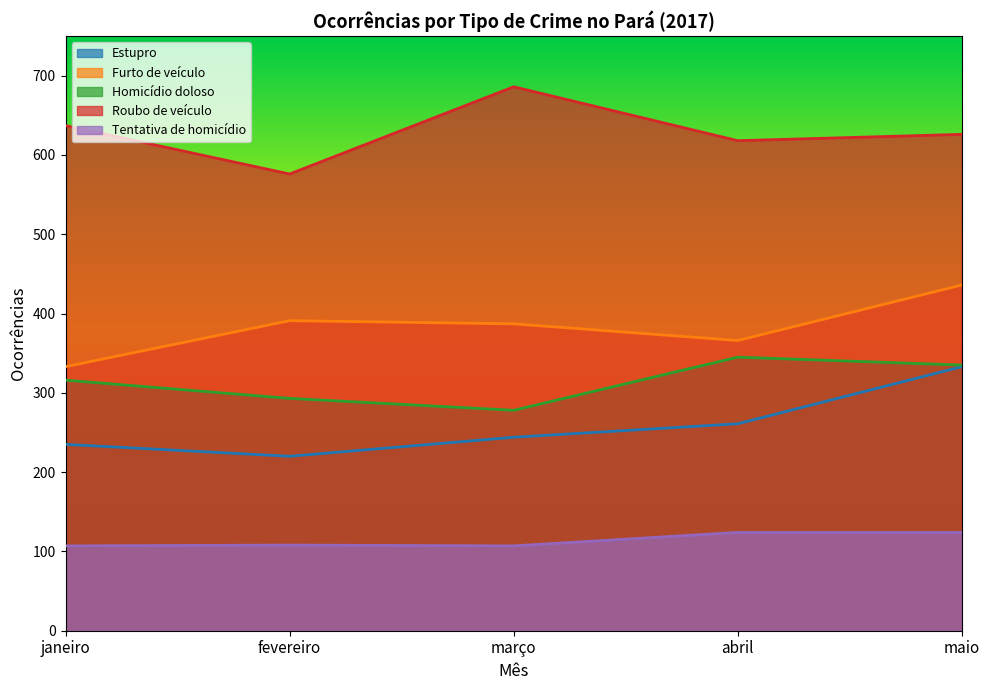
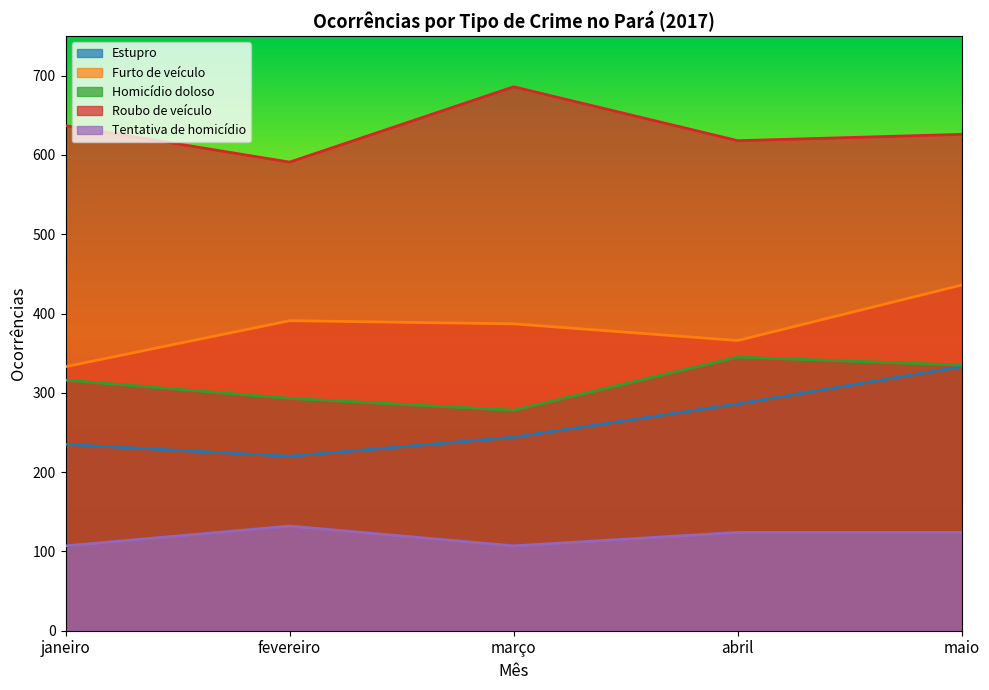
  {
    "Estupro": {
      "janeiro": 240,
      "fevereiro": 220,
      "março": 240,
-     "abril": 260
+     "abril": 290
    },
    "Furto de veículo": {
      "janeiro": 330,
      "fevereiro": 390,
      "março": 390,
      "abril": 370,
      "maio": 440
    },
    "Homicídio doloso": {
      "janeiro": 320,
      "fevereiro": 290,
      "março": 280,
      "abril": 350
    },
    "Roubo de veículo": {
      "janeiro": 640,
-     "fevereiro": 580,
+     "fevereiro": 590,
      "março": 690,
      "abril": 620,
      "maio": 630
    },
    "Tentativa de homicídio": {
      "janeiro": 110,
-     "fevereiro": 110,
+     "fevereiro": 130,
      "março": 110,
      "abril": 120,
      "maio": 120
    }
  }
